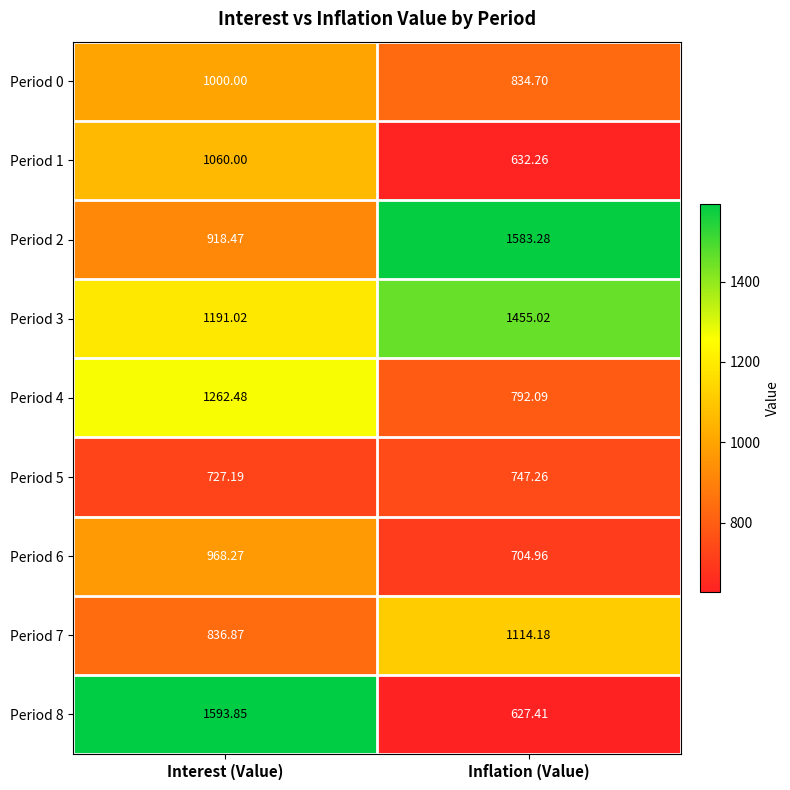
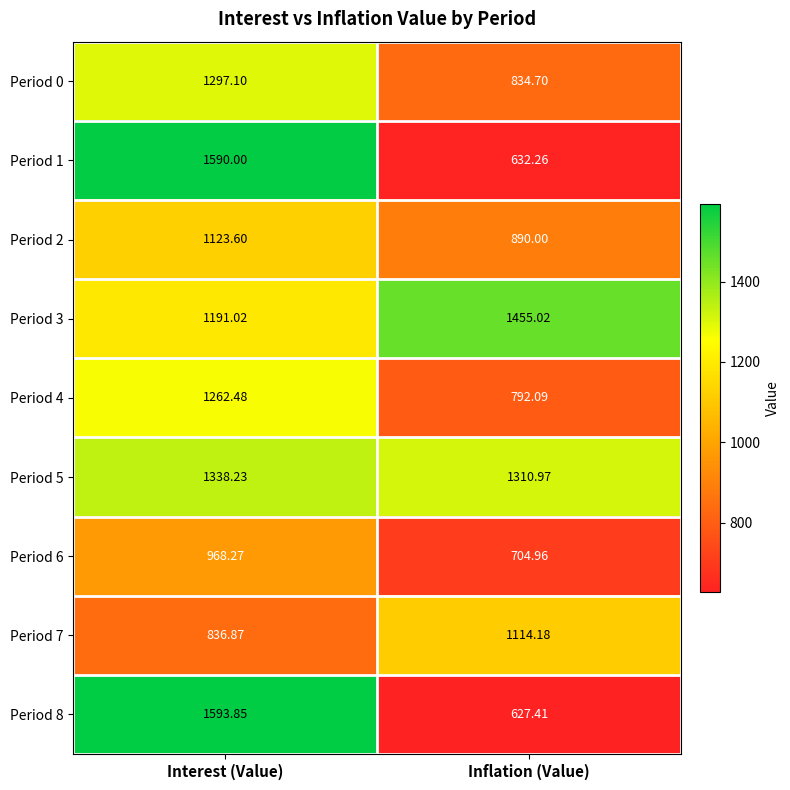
  {
    "Period 0": {
-     "Interest (Value)": 1000.00,
+     "Interest (Value)": 1297.10,
      "Inflation (Value)": 834.70
    },
    "Period 1": {
-     "Interest (Value)": 1060.00,
+     "Interest (Value)": 1590.00,
      "Inflation (Value)": 632.26
    },
    "Period 2": {
-     "Interest (Value)": 918.47,
-     "Inflation (Value)": 1583.28
+     "Interest (Value)": 1123.60,
+     "Inflation (Value)": 890.00
    },
    "Period 3": {
      "Interest (Value)": 1191.02,
      "Inflation (Value)": 1455.02
    },
    "Period 4": {
      "Interest (Value)": 1262.48,
      "Inflation (Value)": 792.09
    },
    "Period 5": {
-     "Interest (Value)": 727.19,
-     "Inflation (Value)": 747.26
+     "Interest (Value)": 1338.23,
+     "Inflation (Value)": 1310.97
    },
    "Period 6": {
      "Interest (Value)": 968.27,
      "Inflation (Value)": 704.96
    },
    "Period 7": {
      "Interest (Value)": 836.87,
      "Inflation (Value)": 1114.18
    },
    "Period 8": {
      "Interest (Value)": 1593.85,
      "Inflation (Value)": 627.41
    }
  }
